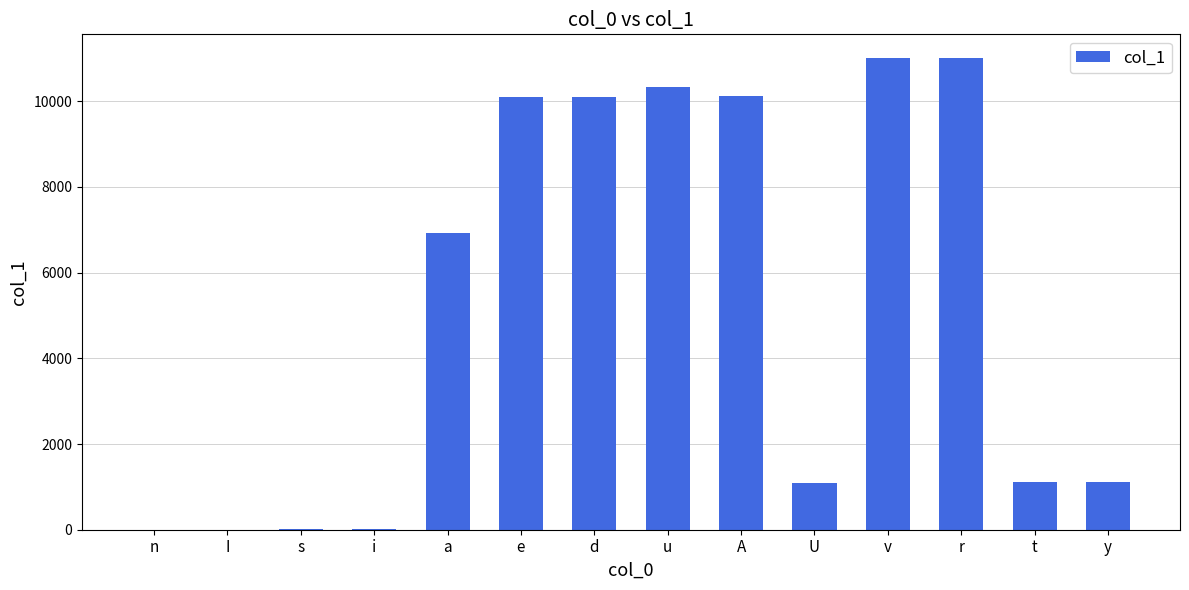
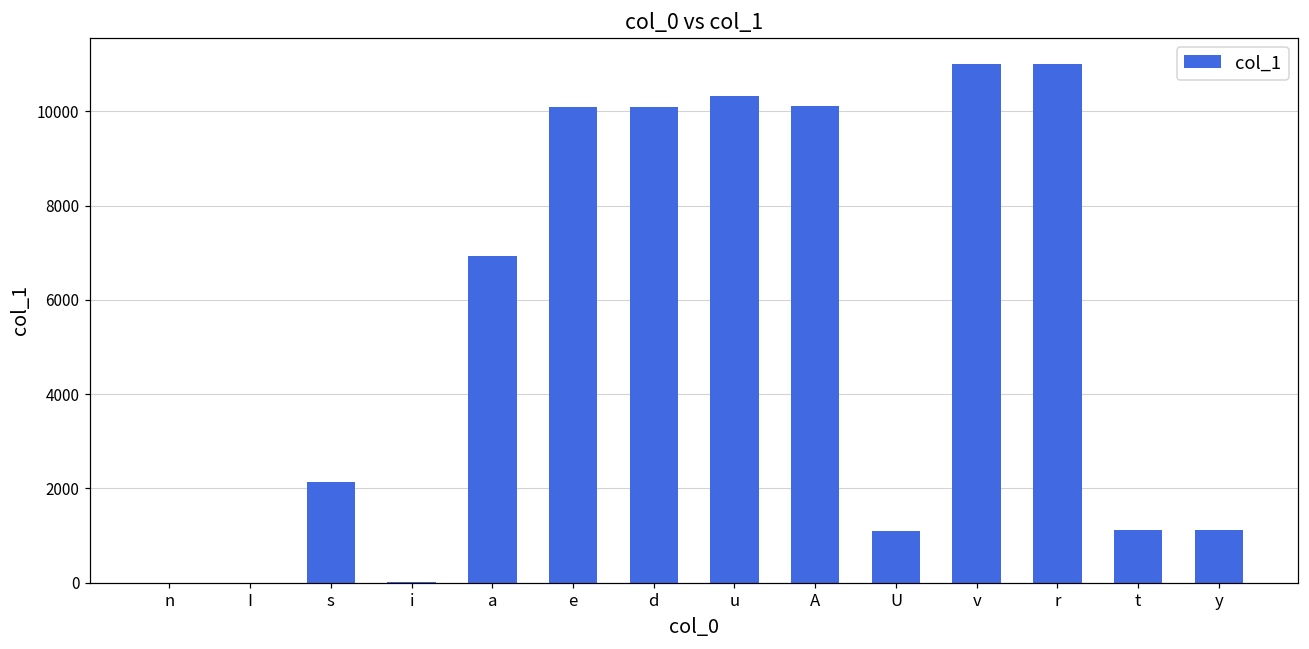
  {
    "n": 0,
-   "s": 0,
+   "s": 2100,
    "a": 6900,
    "e": 10100,
    "d": 10100,
    "u": 10300,
    "A": 10100,
    "U": 1100,
    "v": 11000,
    "r": 11000,
    "t": 1100,
    "y": 1100
  }
